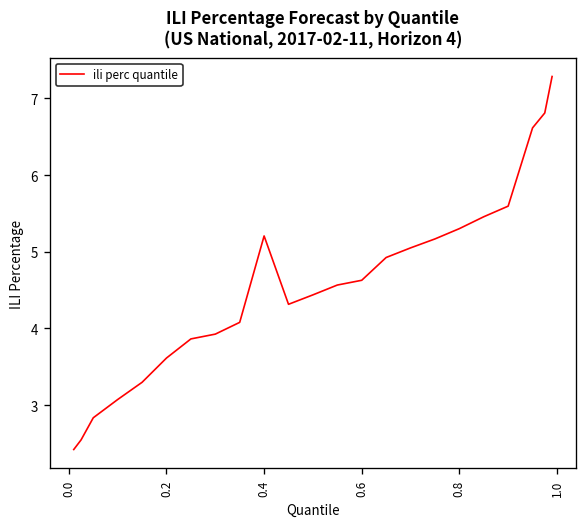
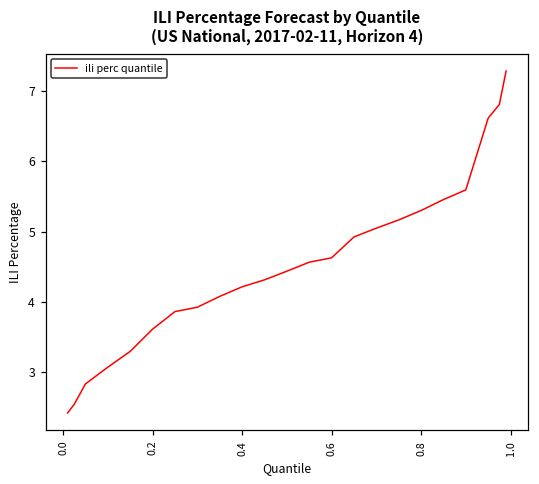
  {
    "0.2": 3.6,
-   "0.4": 5.2,
+   "0.4": 4.2,
    "0.6": 4.6,
    "0.8": 5.3
  }
